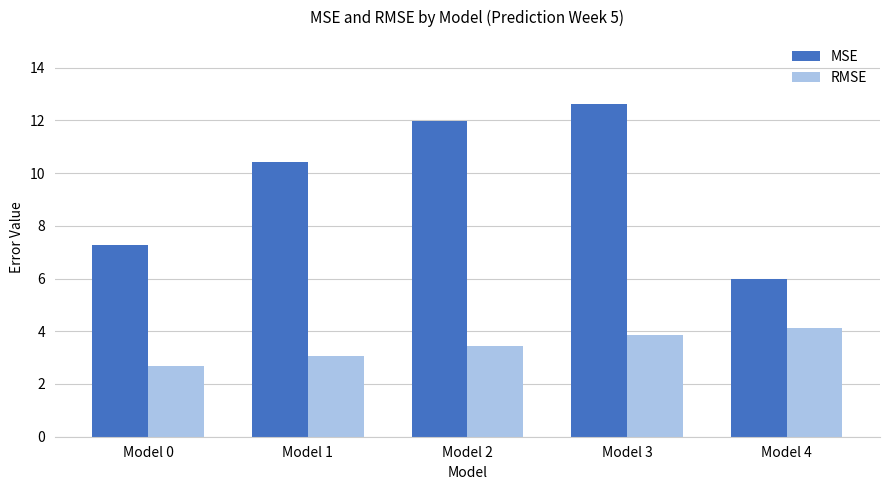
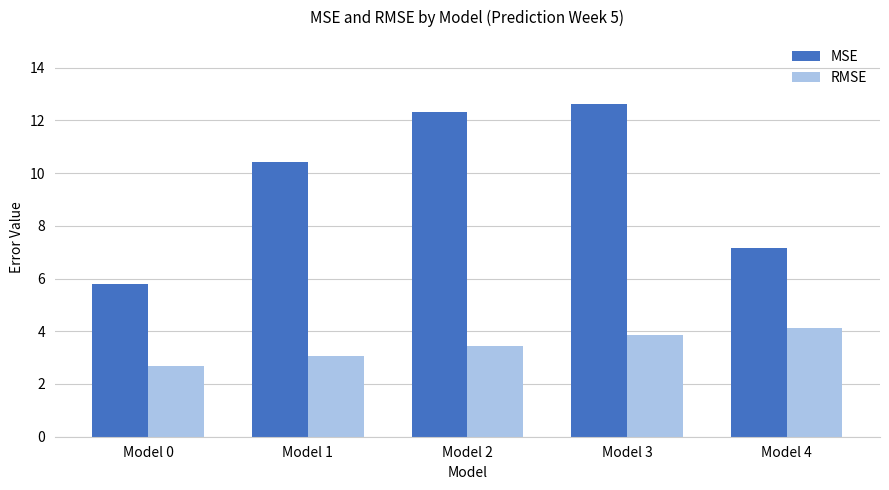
  {
    "MSE": {
-     "Model 0": 7.3,
+     "Model 0": 5.8,
      "Model 1": 10.4,
-     "Model 2": 12.0,
+     "Model 2": 12.3,
      "Model 3": 12.6,
-     "Model 4": 6.0
+     "Model 4": 7.2
    },
    "RMSE": {
      "Model 0": 2.7,
      "Model 1": 3.1,
      "Model 2": 3.5,
      "Model 3": 3.9,
      "Model 4": 4.1
    }
  }
